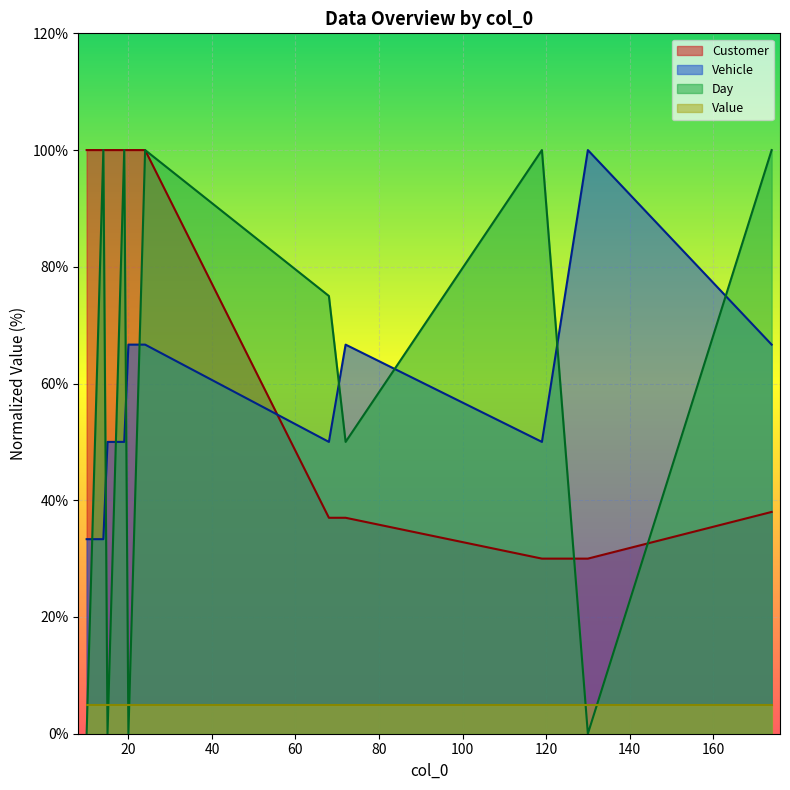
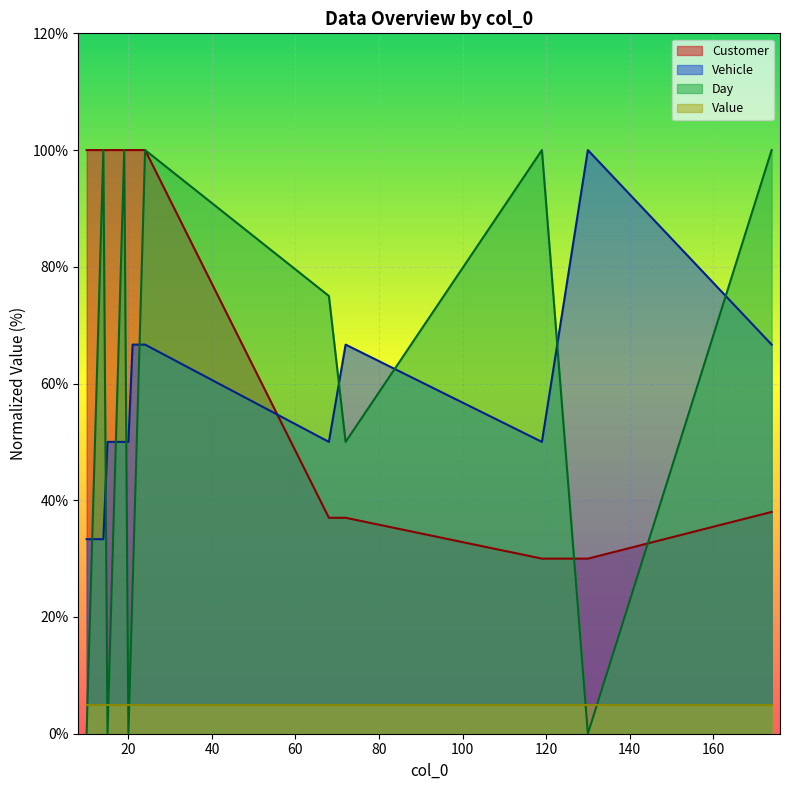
  {
    "Customer": {
      "20": "100%"
    },
    "Vehicle": {
-     "20": "67%"
+     "20": "50%"
    },
    "Day": {
      "20": "0%"
    },
    "Value": {
      "20": "5%"
    }
  }
